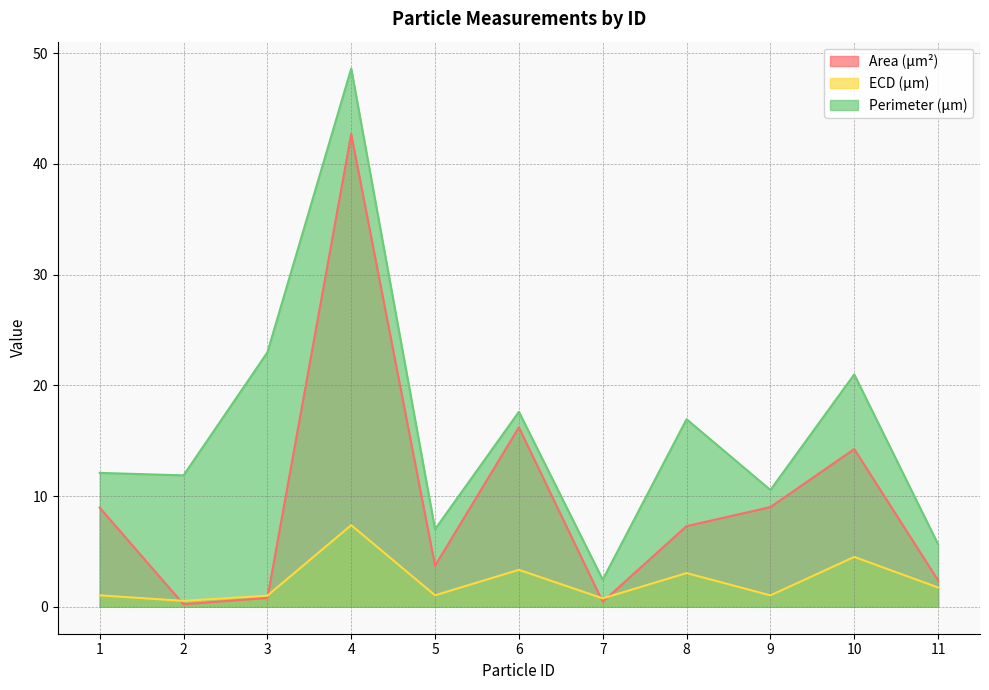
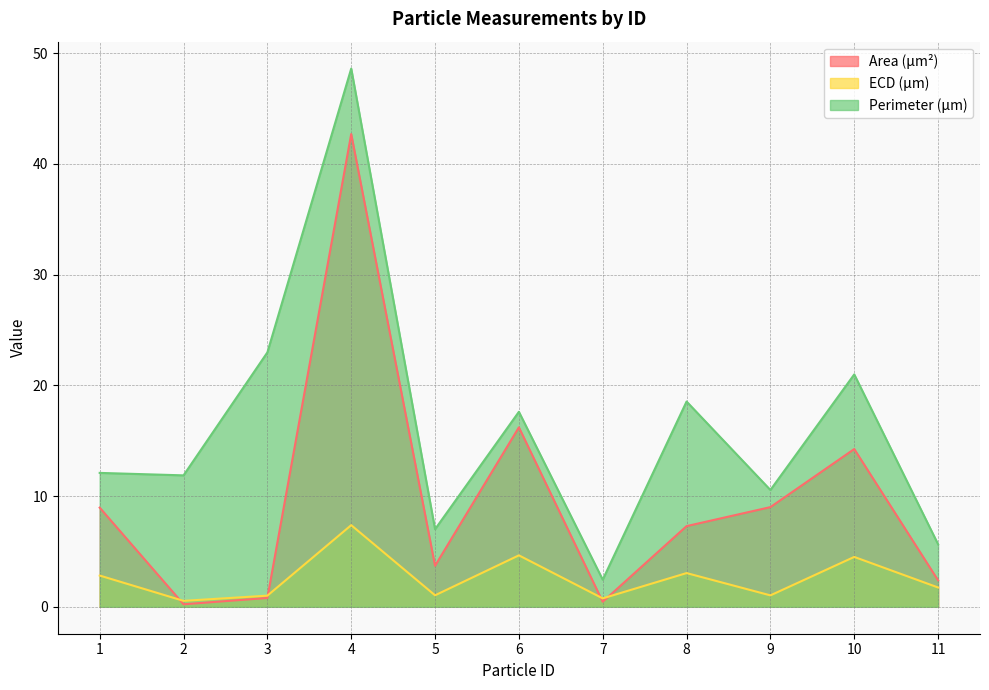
  {
    "Area (μm²)": {
      "1": 9.0,
      "2": 0.2,
      "4": 42.7,
      "5": 3.7,
      "6": 16.2,
      "7": 0.5,
      "8": 7.3,
      "9": 9.0,
      "10": 14.2,
      "11": 2.4
    },
    "ECD (μm)": {
-     "1": 1.0,
+     "1": 2.8,
      "2": 0.5,
      "4": 7.4,
      "5": 1.0,
-     "6": 3.3,
+     "6": 4.6,
      "7": 0.8,
      "8": 3.0,
      "9": 1.0,
      "10": 4.5,
      "11": 1.7
    },
    "Perimeter (μm)": {
      "1": 12.1,
      "2": 11.9,
      "3": 23.0,
      "4": 48.6,
      "5": 7.0,
      "6": 17.6,
      "7": 2.4,
-     "8": 16.9,
+     "8": 18.5,
      "9": 10.5,
      "10": 21.0,
      "11": 5.6
    }
  }
